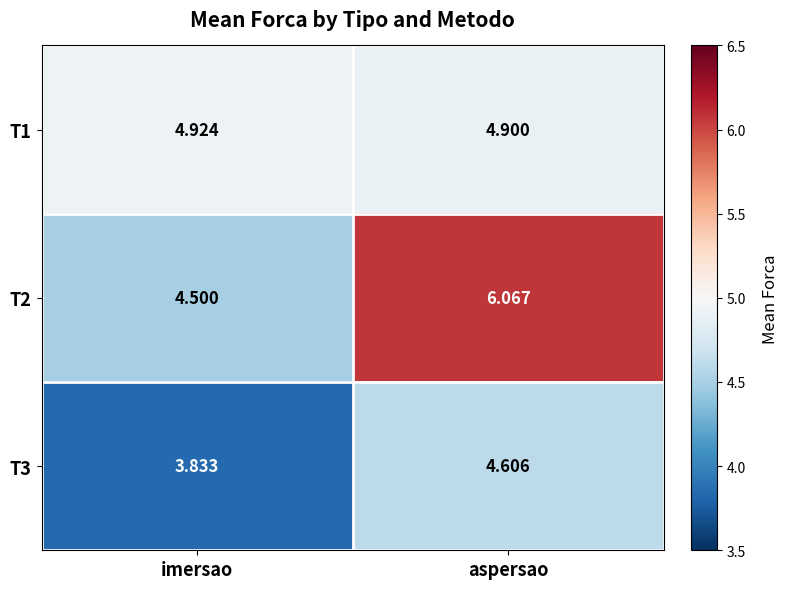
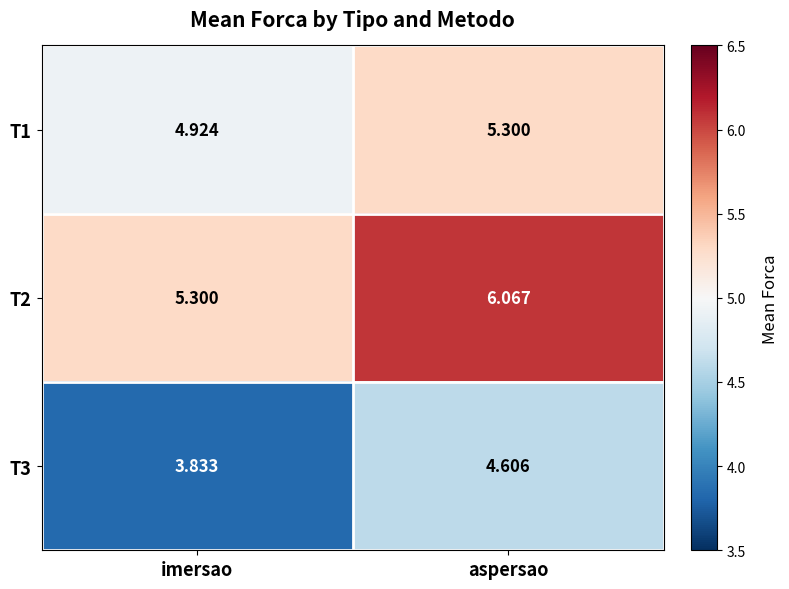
  {
    "T1": {
      "imersao": 4.924,
-     "aspersao": 4.900
+     "aspersao": 5.300
    },
    "T2": {
-     "imersao": 4.500,
+     "imersao": 5.300,
      "aspersao": 6.067
    },
    "T3": {
      "imersao": 3.833,
      "aspersao": 4.606
    }
  }
